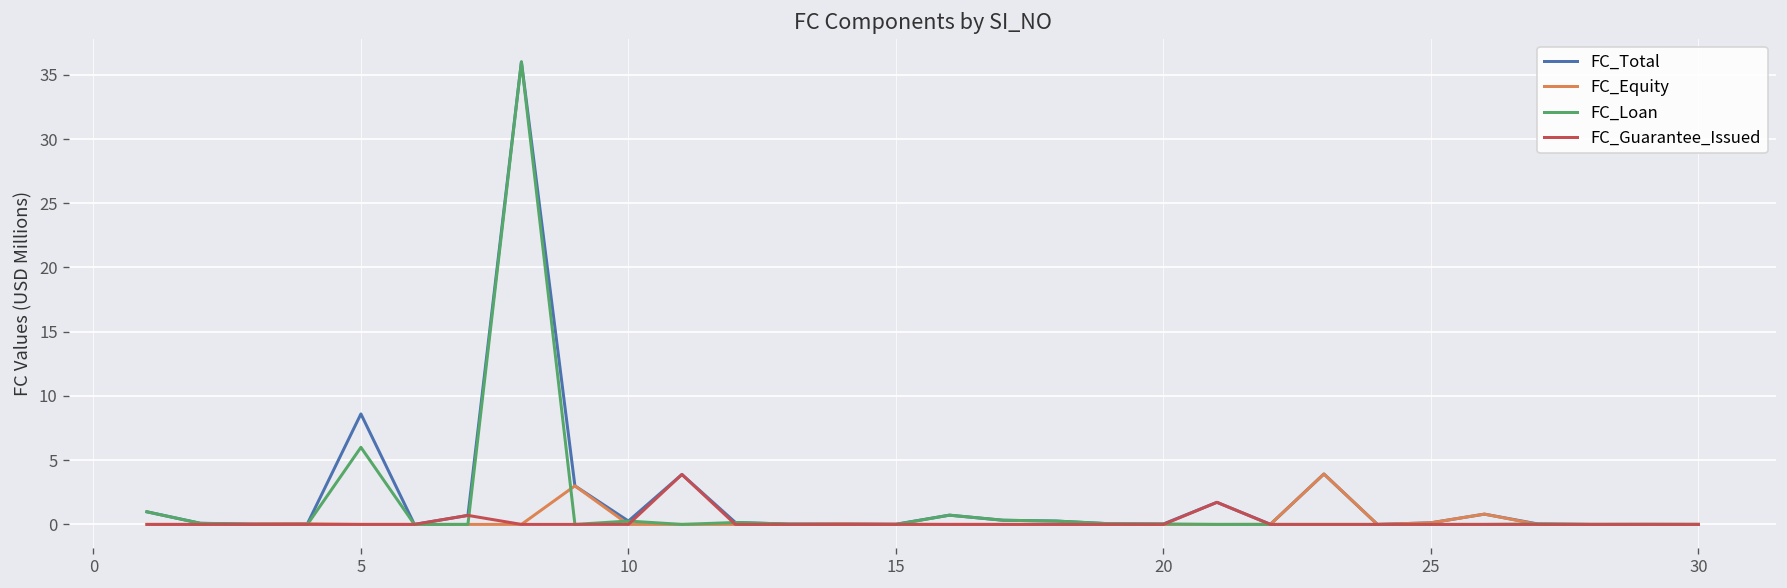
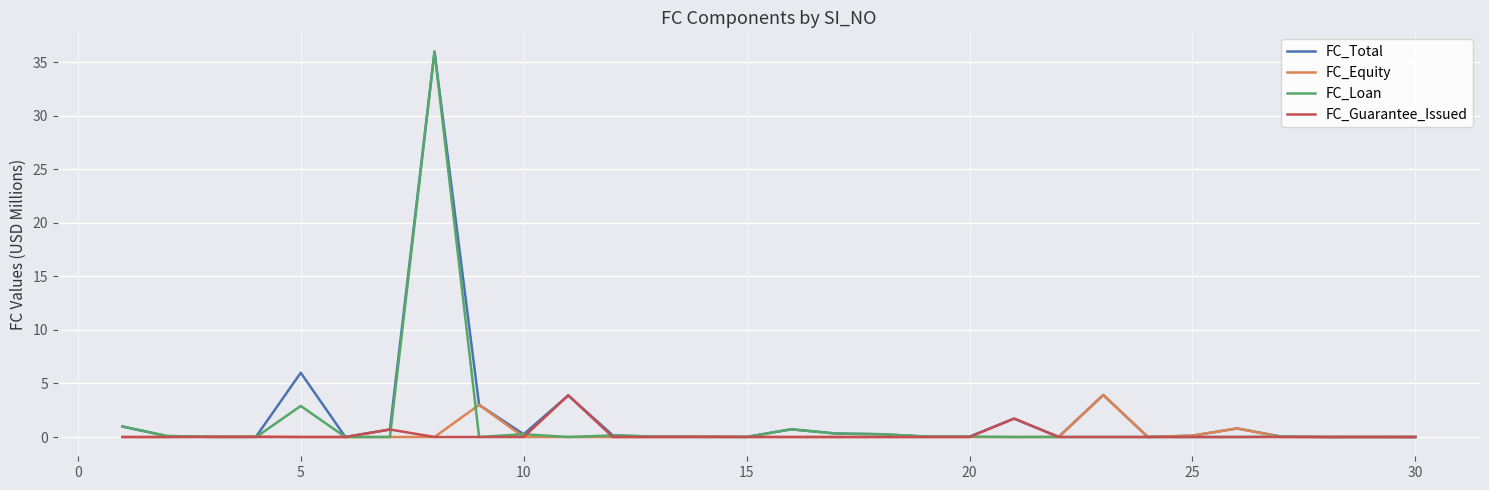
  {
    "FC_Total": {
-     "5": 8.6
+     "5": 6.0
    },
    "FC_Loan": {
-     "5": 6.0
+     "5": 2.9
    }
  }
